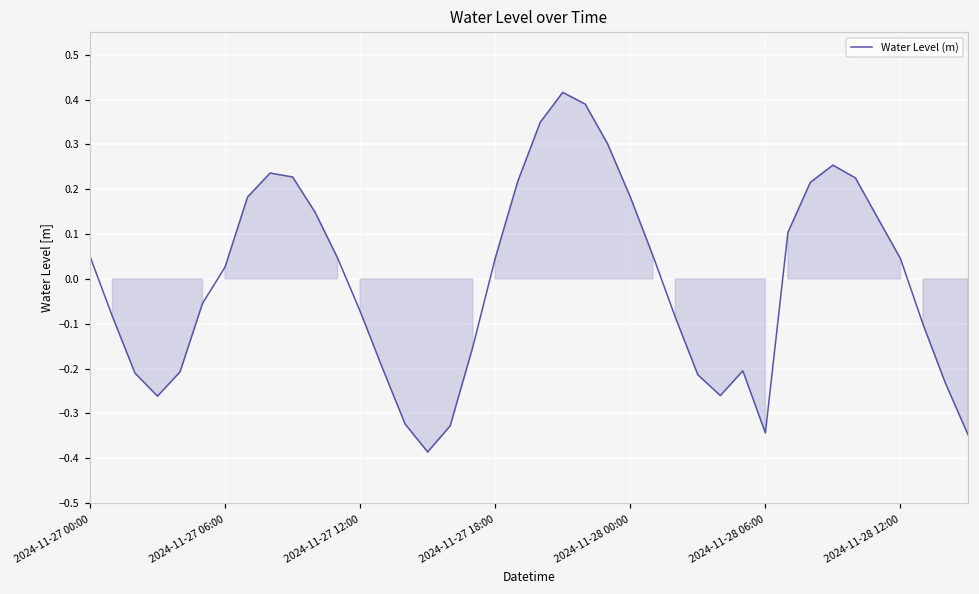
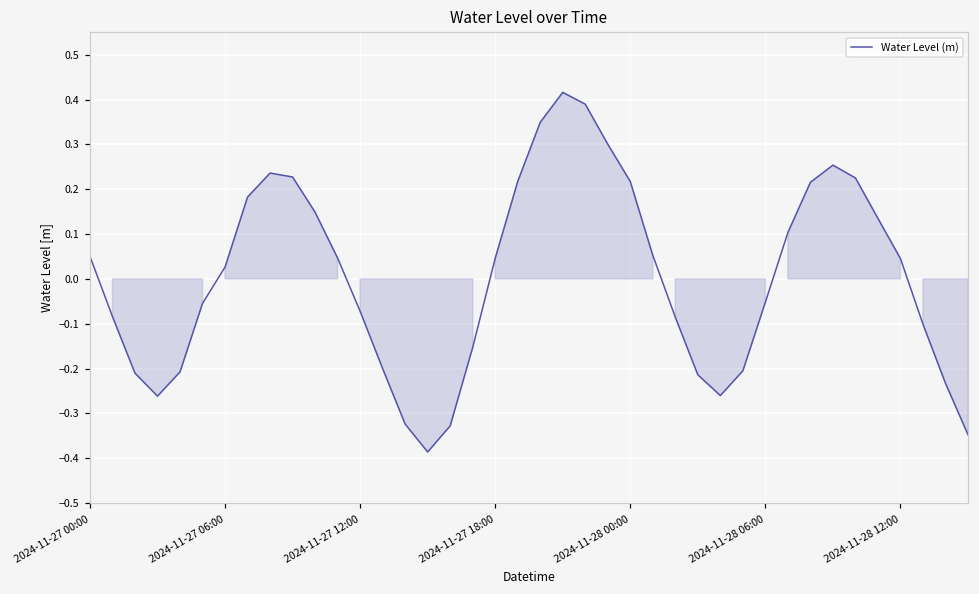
  {
    "2024-11-27 00:00": 0.05,
    "2024-11-27 06:00": 0.03,
    "2024-11-27 12:00": -0.07,
    "2024-11-27 18:00": 0.05,
-   "2024-11-28 00:00": 0.18,
-   "2024-11-28 06:00": -0.34,
+   "2024-11-28 00:00": 0.22,
+   "2024-11-28 06:00": -0.05,
    "2024-11-28 12:00": 0.05
  }
